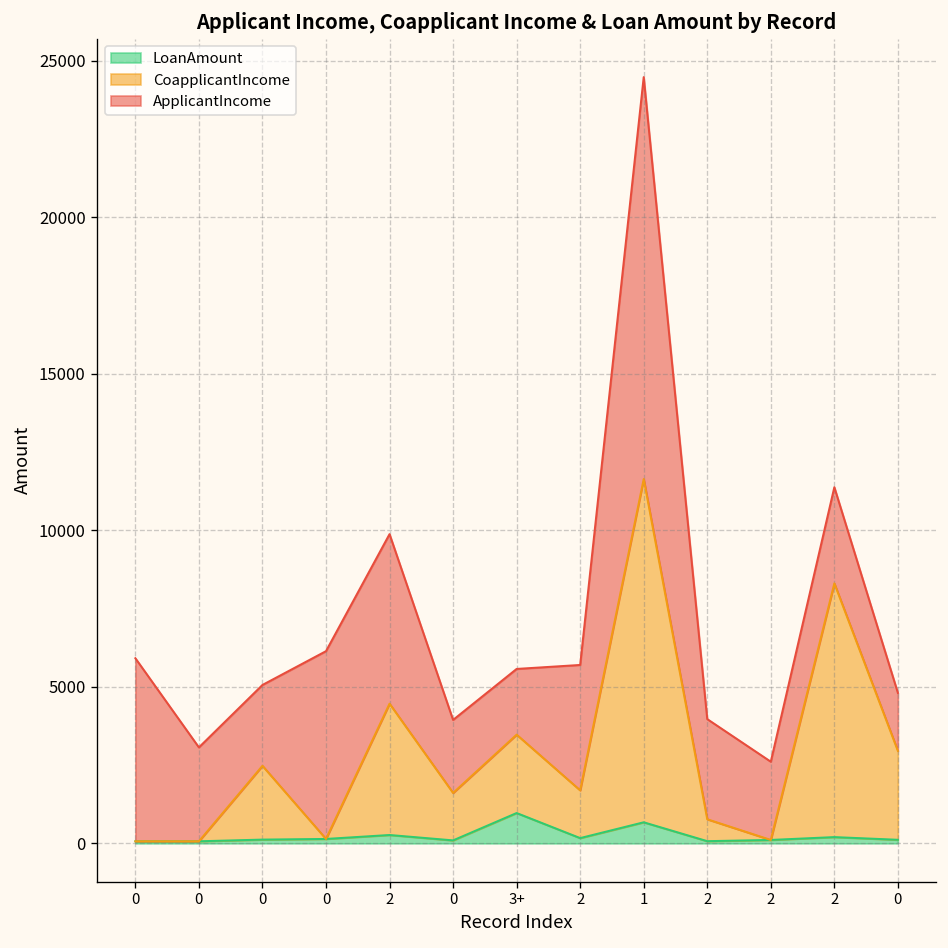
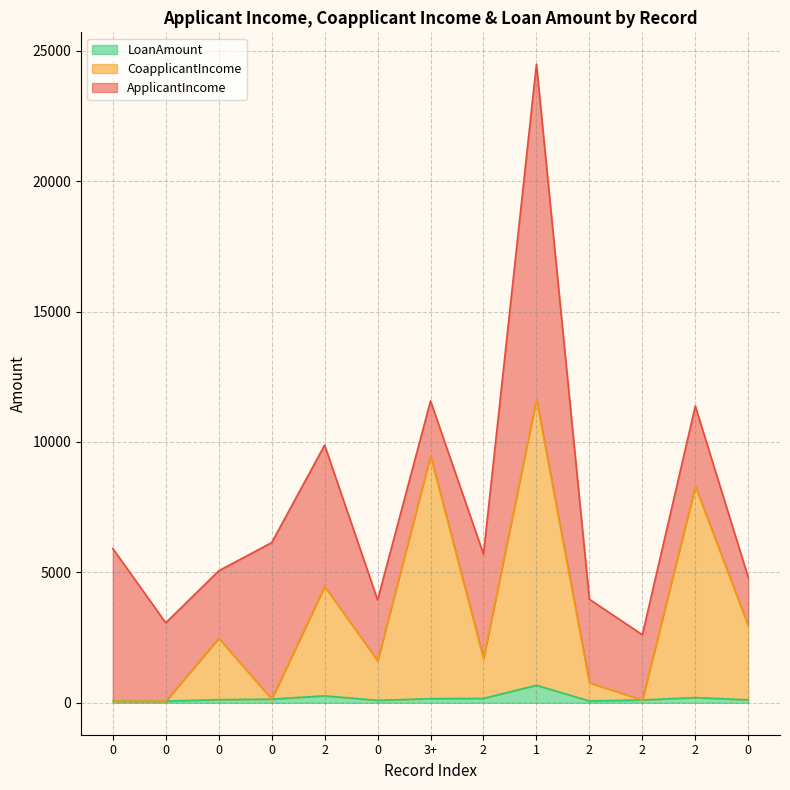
  {
    "LoanAmount": {
-     "3+": 1000,
+     "3+": 200,
      "1": 700
    },
    "CoapplicantIncome": {
-     "3+": 2500,
+     "3+": 9300,
      "1": 11000
    },
    "ApplicantIncome": {
      "3+": 2100,
      "1": 12800
    }
  }
